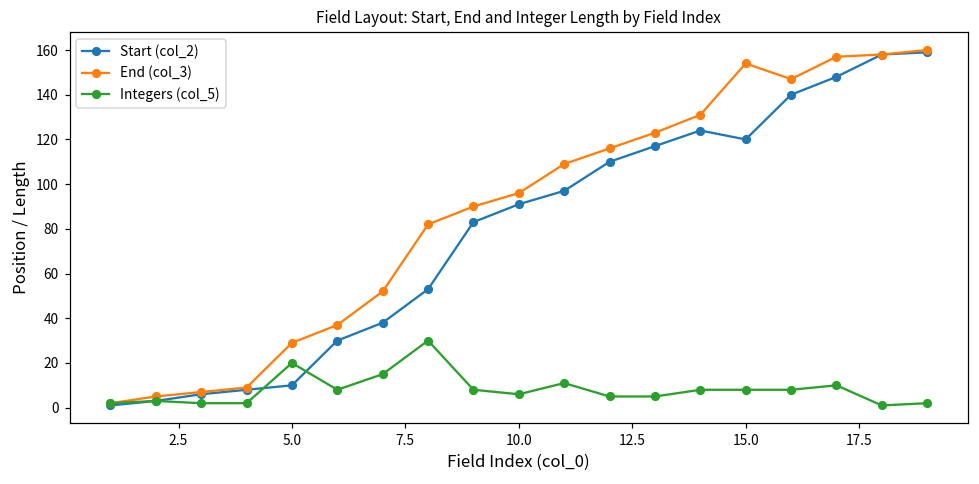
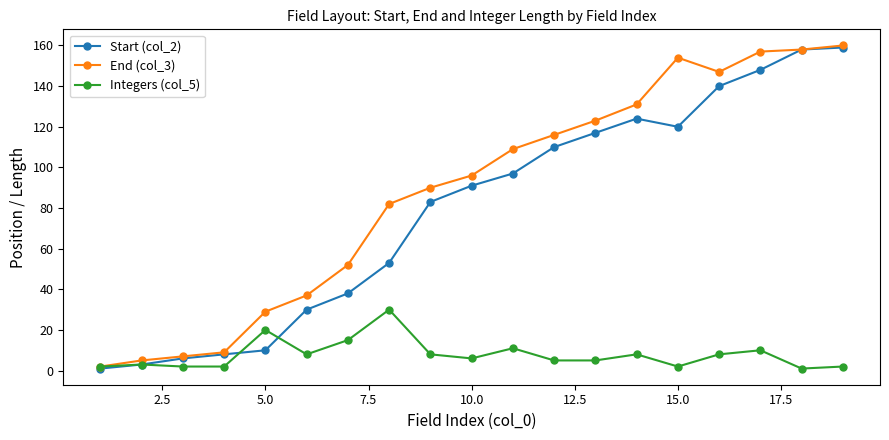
  {
    "Start (col_2)": {
      "5.0": 10,
      "10.0": 91,
      "15.0": 120
    },
    "End (col_3)": {
      "5.0": 29,
      "10.0": 96,
      "15.0": 154
    },
    "Integers (col_5)": {
      "5.0": 20,
      "10.0": 6,
-     "15.0": 8
+     "15.0": 2
    }
  }
